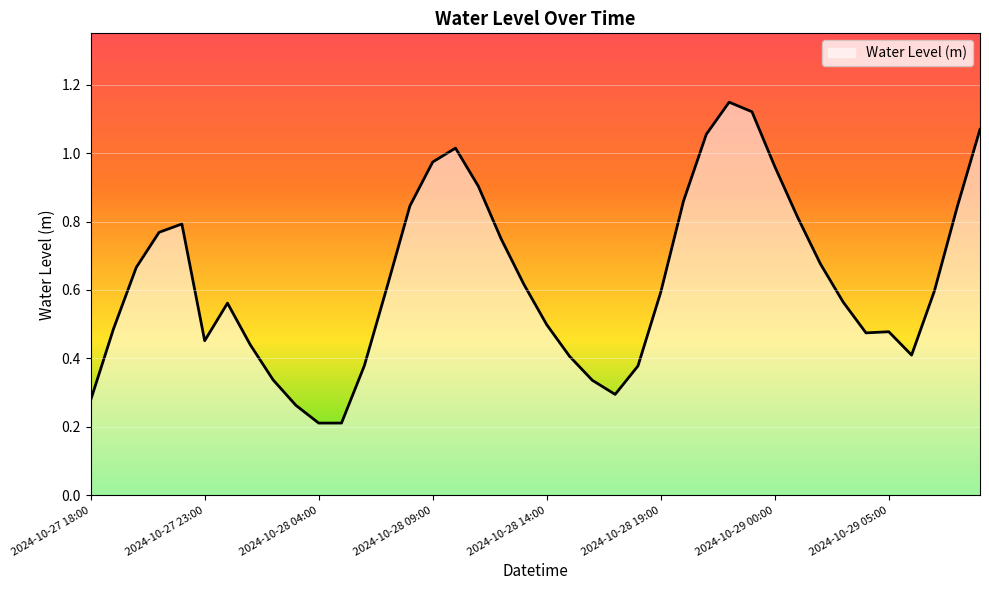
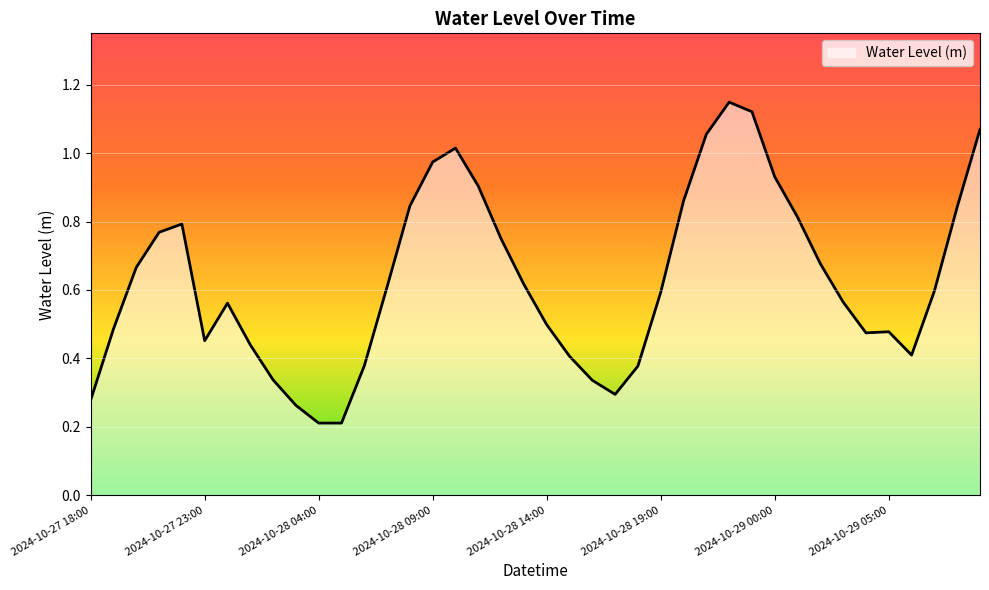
  {
    "2024-10-27 18:00": 0.28,
    "2024-10-27 23:00": 0.45,
    "2024-10-28 04:00": 0.21,
    "2024-10-28 09:00": 0.97,
    "2024-10-28 14:00": 0.50,
    "2024-10-28 19:00": 0.59,
-   "2024-10-29 00:00": 0.96,
+   "2024-10-29 00:00": 0.93,
    "2024-10-29 05:00": 0.48
  }
